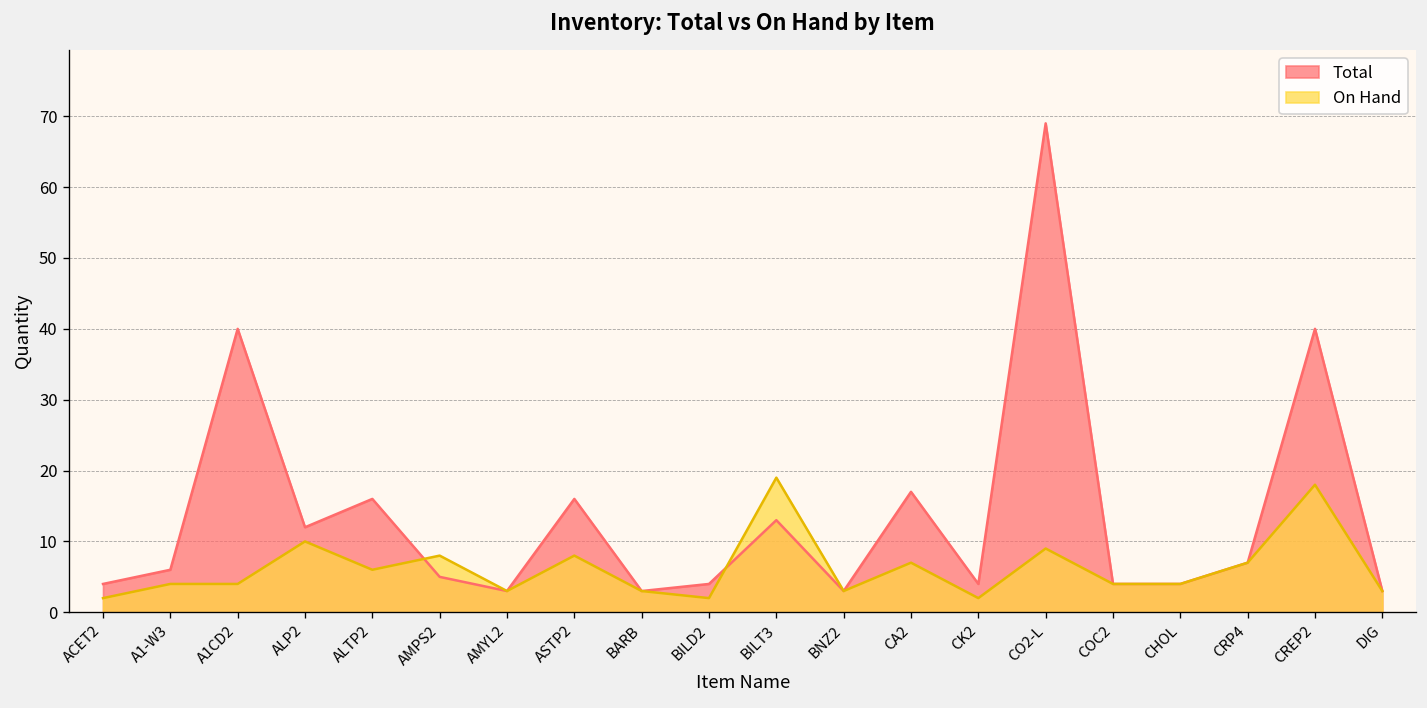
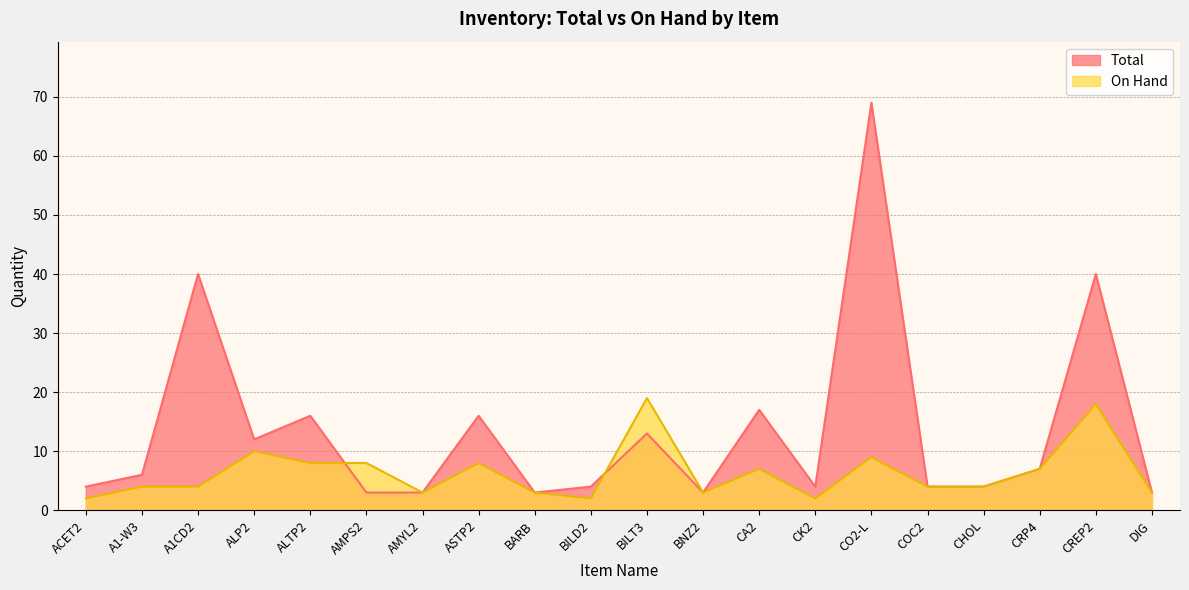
  {
    "Total": {
      "ACET2": 4,
      "A1-W3": 6,
      "A1CD2": 40,
      "ALP2": 12,
      "ALTP2": 16,
-     "AMPS2": 5,
+     "AMPS2": 3,
      "ASTP2": 16,
      "BILD2": 4,
      "BILT3": 13,
      "CA2": 17,
      "CK2": 4,
      "CO2-L": 69,
      "CREP2": 40
    },
    "On Hand": {
      "ACET2": 2,
      "A1-W3": 4,
      "A1CD2": 4,
      "ALP2": 10,
-     "ALTP2": 6,
+     "ALTP2": 8,
      "AMPS2": 8,
      "ASTP2": 8,
      "BILD2": 2,
      "BILT3": 19,
      "CA2": 7,
      "CK2": 2,
      "CO2-L": 9,
      "CREP2": 18
    }
  }
